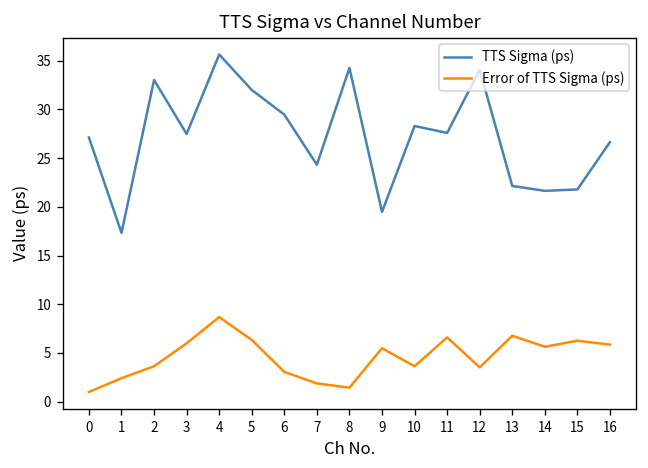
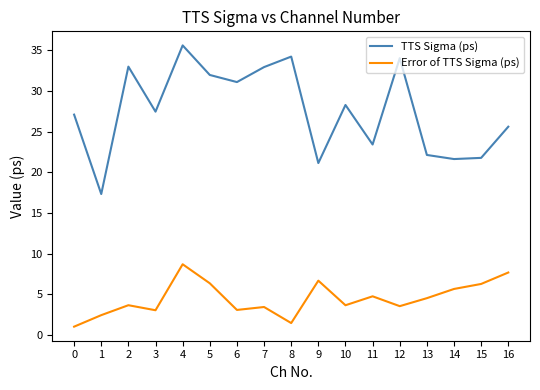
  {
    "TTS Sigma (ps)": {
      "0": 27,
      "1": 17,
      "2": 33,
      "3": 27,
      "4": 36,
      "5": 32,
-     "6": 29,
-     "7": 24,
+     "6": 31,
+     "7": 33,
      "8": 34,
-     "9": 19,
+     "9": 21,
      "10": 28,
-     "11": 28,
+     "11": 23,
      "13": 22,
      "14": 22,
      "15": 22,
-     "16": 27
+     "16": 26
    },
    "Error of TTS Sigma (ps)": {
      "0": 1,
      "1": 2,
      "2": 4,
-     "3": 6,
+     "3": 3,
      "4": 9,
      "5": 6,
      "6": 3,
-     "7": 2,
+     "7": 3,
      "8": 1,
-     "9": 5,
+     "9": 7,
      "10": 4,
-     "11": 7,
+     "11": 5,
      "12": 4,
-     "13": 7,
+     "13": 5,
      "14": 6,
      "15": 6,
-     "16": 6
+     "16": 8
    }
  }
